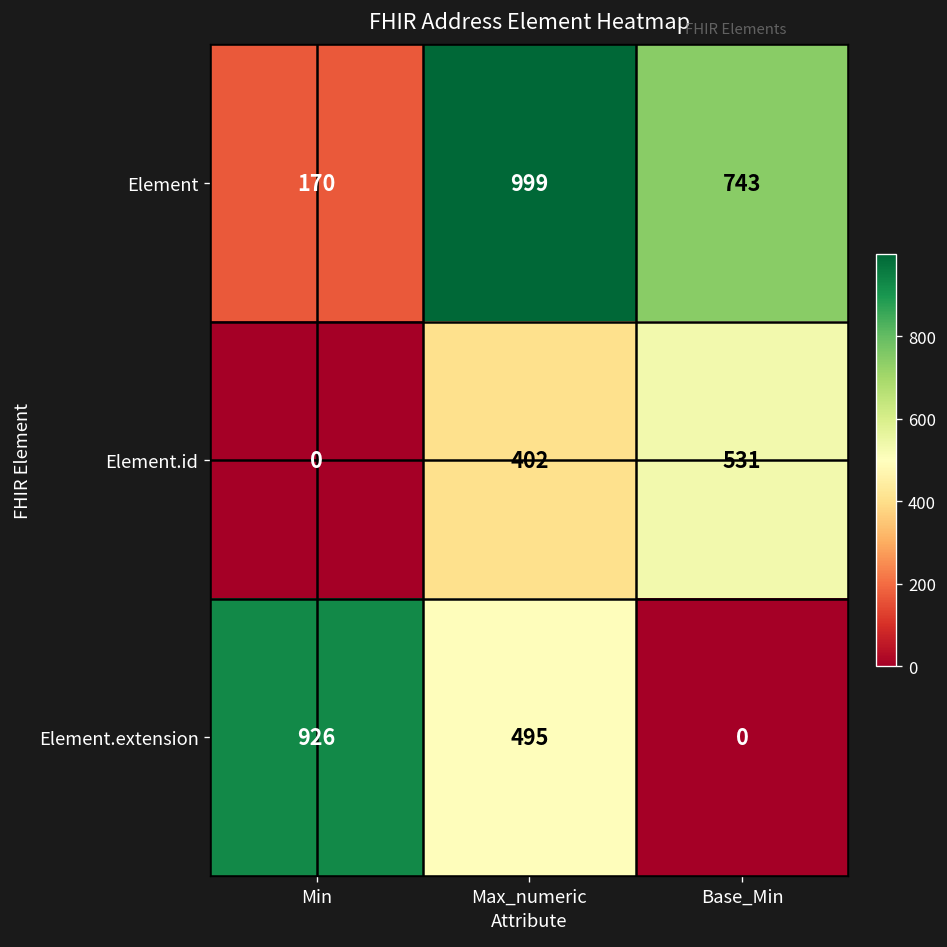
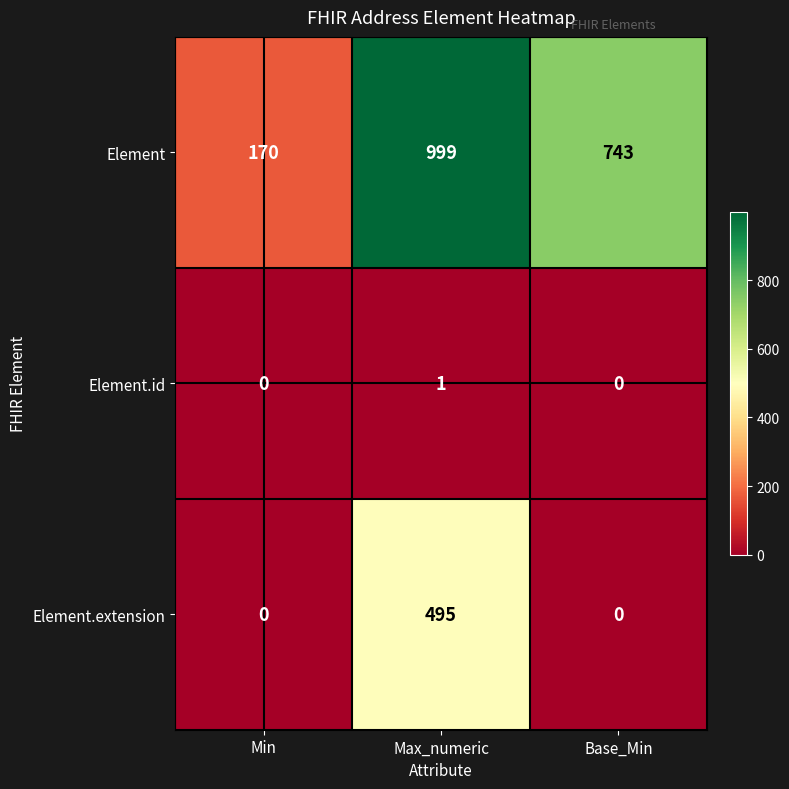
  {
    "Element": {
      "Min": 170,
      "Max_numeric": 999,
      "Base_Min": 743
    },
    "Element.id": {
      "Min": 0,
-     "Max_numeric": 402,
-     "Base_Min": 531
+     "Max_numeric": 1,
+     "Base_Min": 0
    },
    "Element.extension": {
-     "Min": 926,
+     "Min": 0,
      "Max_numeric": 495,
      "Base_Min": 0
    }
  }
